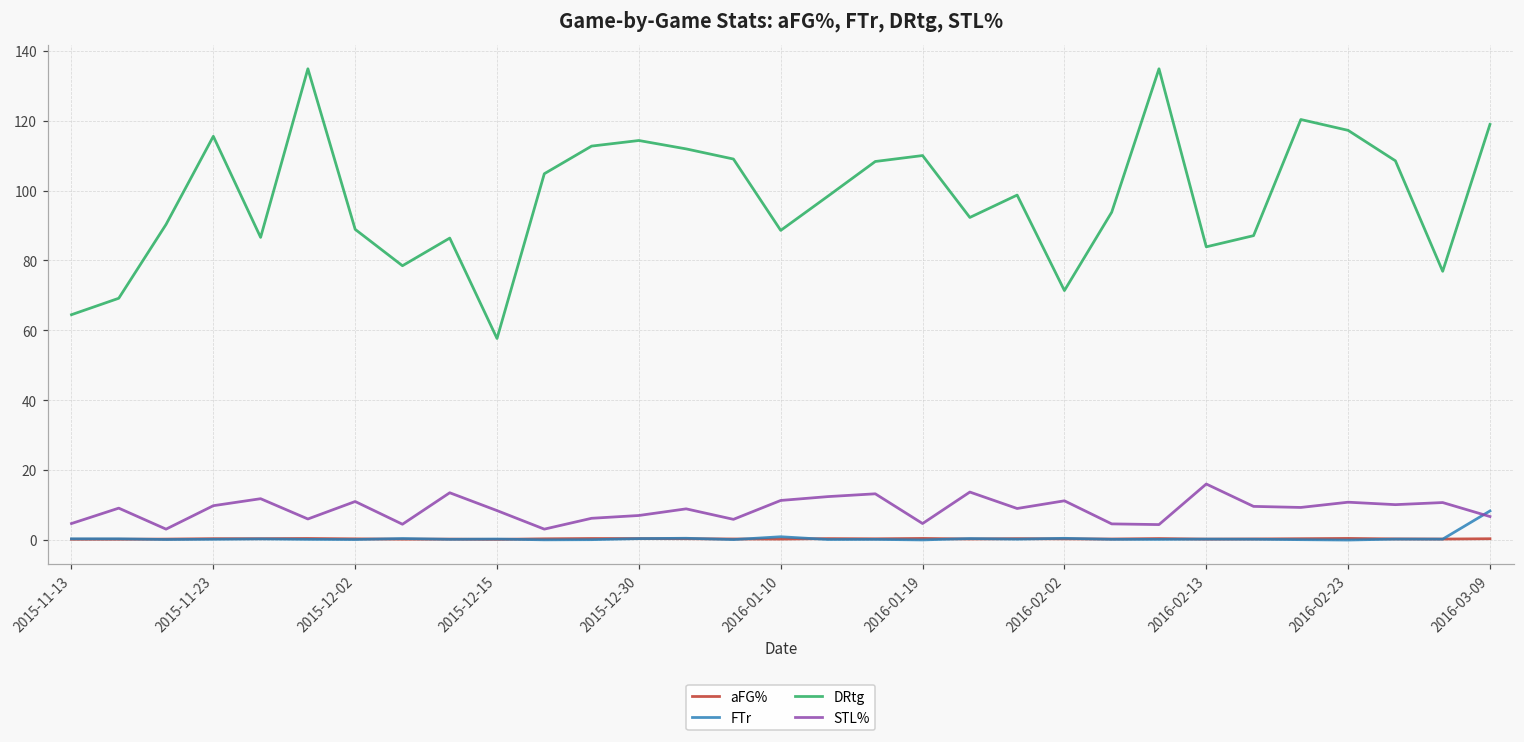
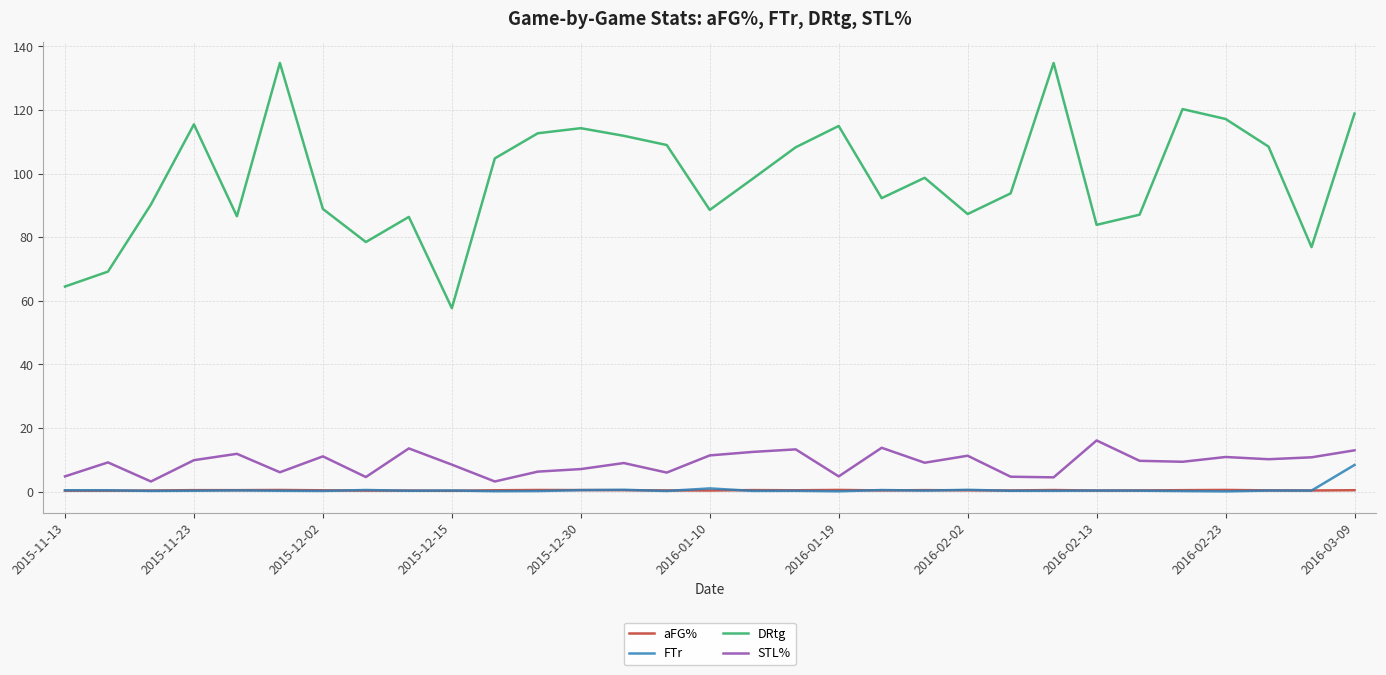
  {
    "aFG%": {
      "2016-03-09": 0
    },
    "FTr": {
      "2016-03-09": 8
    },
    "DRtg": {
      "2015-11-13": 65,
      "2015-11-23": 116,
      "2015-12-02": 89,
      "2015-12-15": 58,
      "2015-12-30": 114,
      "2016-01-10": 89,
-     "2016-01-19": 110,
-     "2016-02-02": 71,
+     "2016-01-19": 115,
+     "2016-02-02": 87,
      "2016-02-13": 84,
      "2016-02-23": 117,
      "2016-03-09": 119
    },
    "STL%": {
      "2015-11-13": 5,
      "2015-11-23": 10,
      "2015-12-02": 11,
      "2015-12-15": 9,
      "2015-12-30": 7,
      "2016-01-10": 11,
      "2016-01-19": 5,
      "2016-02-02": 11,
      "2016-02-13": 16,
      "2016-02-23": 11,
-     "2016-03-09": 7
+     "2016-03-09": 13
    }
  }
